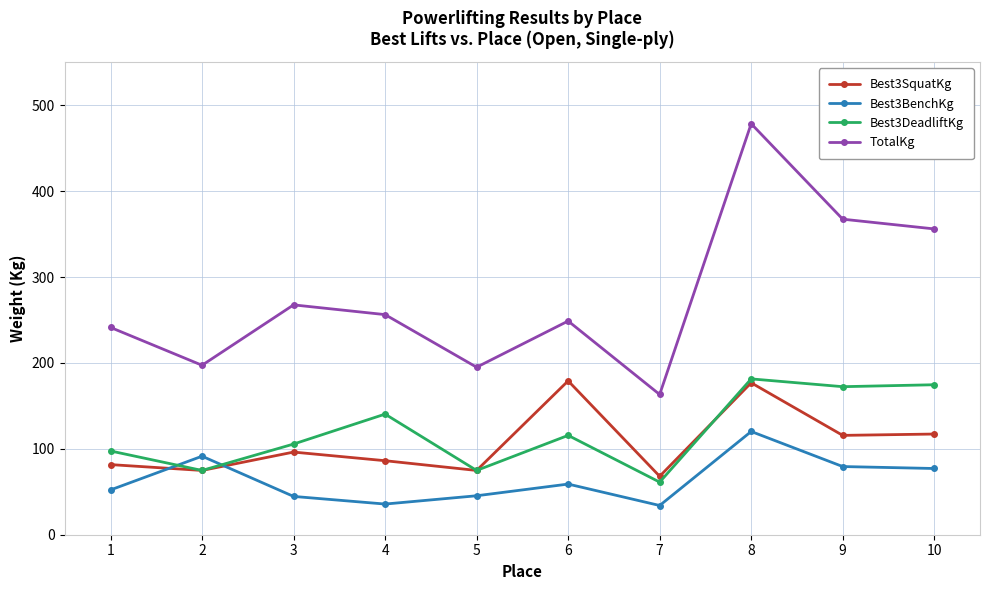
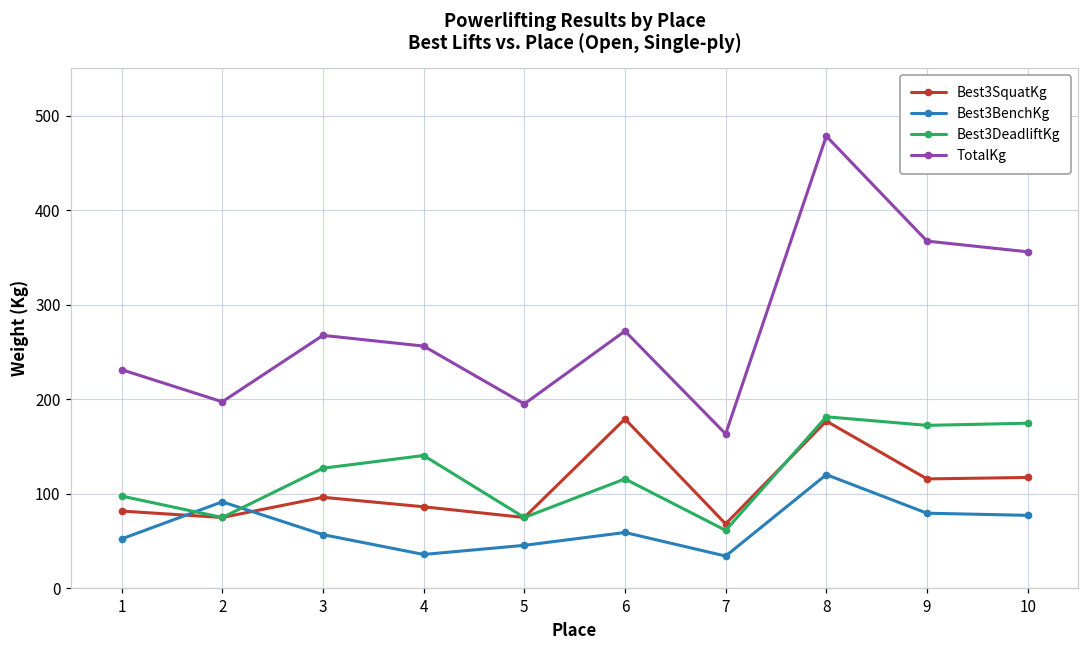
  {
    "Best3SquatKg": {
      "1": 80,
      "3": 100,
      "4": 90,
      "6": 180,
      "7": 70,
      "8": 180,
      "9": 120,
      "10": 120
    },
    "Best3BenchKg": {
      "1": 50,
      "2": 90,
-     "3": 40,
+     "3": 60,
      "4": 40,
      "5": 50,
      "6": 60,
      "7": 30,
      "8": 120,
      "9": 80,
      "10": 80
    },
    "Best3DeadliftKg": {
      "1": 100,
-     "3": 110,
+     "3": 130,
      "4": 140,
      "6": 120,
      "7": 60,
      "8": 180,
      "9": 170,
      "10": 170
    },
    "TotalKg": {
-     "1": 240,
+     "1": 230,
      "2": 200,
      "3": 270,
      "4": 260,
      "5": 200,
-     "6": 250,
+     "6": 270,
      "7": 160,
      "8": 480,
      "9": 370,
      "10": 360
    }
  }
